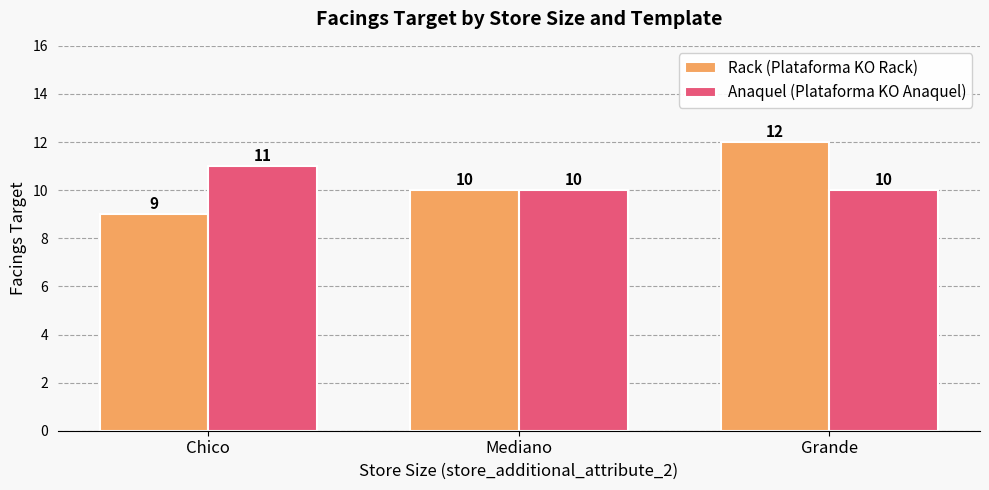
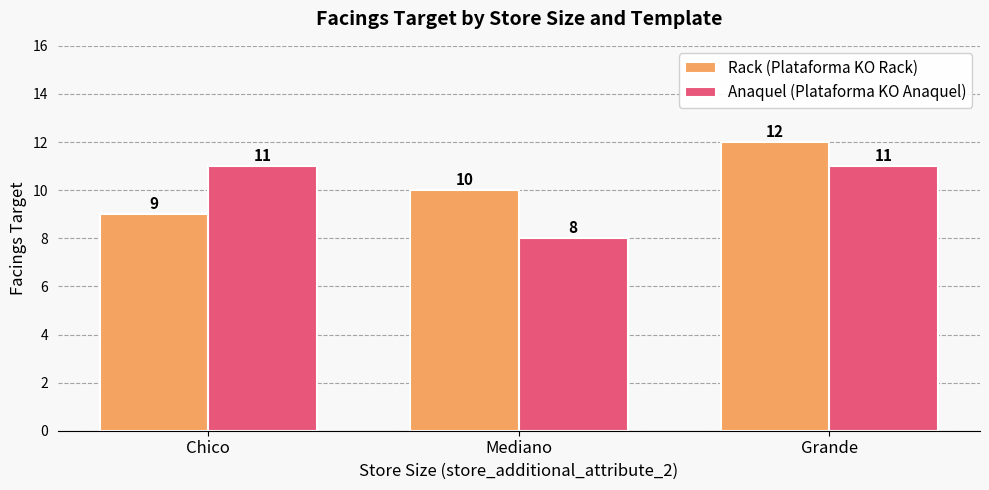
  {
    "Rack (Plataforma KO Rack)": {
      "Chico": 9,
      "Mediano": 10,
      "Grande": 12
    },
    "Anaquel (Plataforma KO Anaquel)": {
      "Chico": 11,
-     "Mediano": 10,
-     "Grande": 10
+     "Mediano": 8,
+     "Grande": 11
    }
  }
